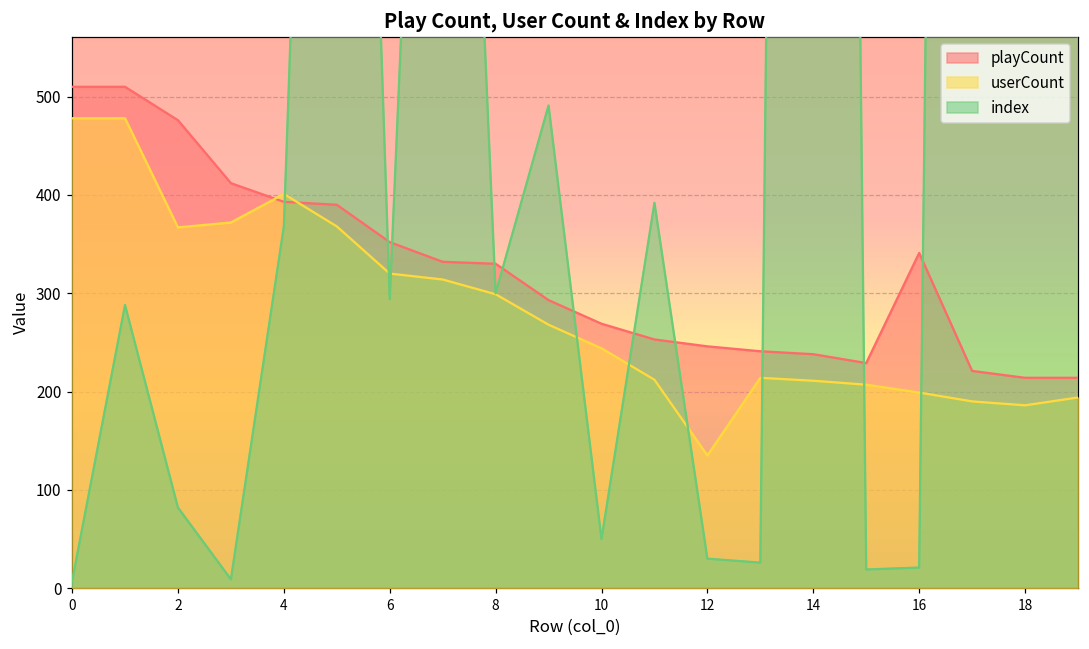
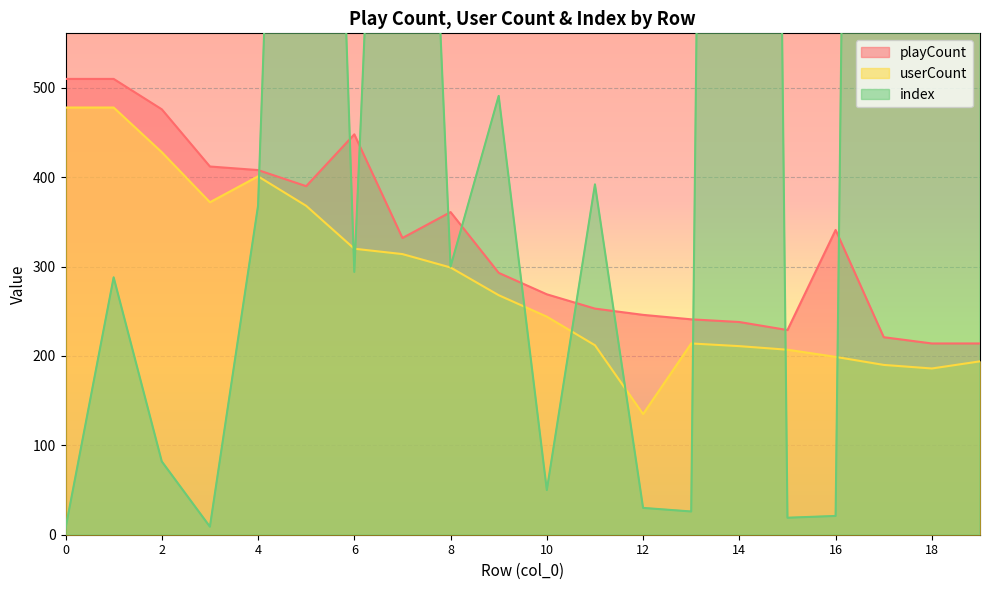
  {
    "playCount": {
      "0": 510,
      "2": 480,
-     "4": 390,
-     "6": 350,
-     "8": 330,
+     "4": 410,
+     "6": 450,
+     "8": 360,
      "10": 270,
      "12": 250,
      "14": 240,
      "16": 340,
      "18": 210
    },
    "userCount": {
      "0": 480,
-     "2": 370,
+     "2": 430,
      "4": 400,
      "6": 320,
      "10": 240,
      "12": 140,
      "14": 210,
      "16": 200,
      "18": 190
    },
    "index": {
      "0": 10,
      "2": 80,
      "4": 370,
      "6": 290,
      "10": 50,
      "12": 30,
      "16": 20
    }
  }
